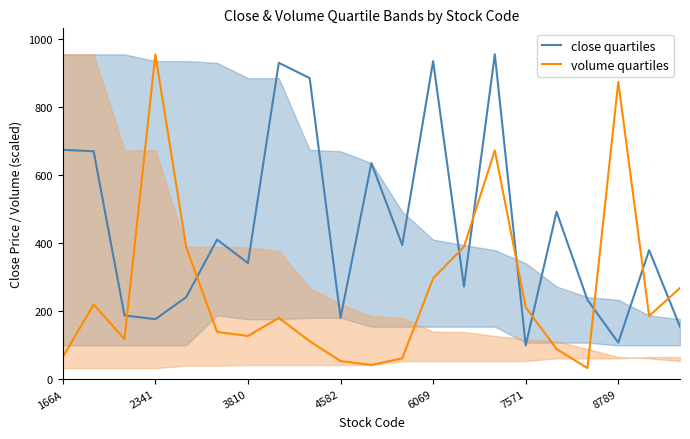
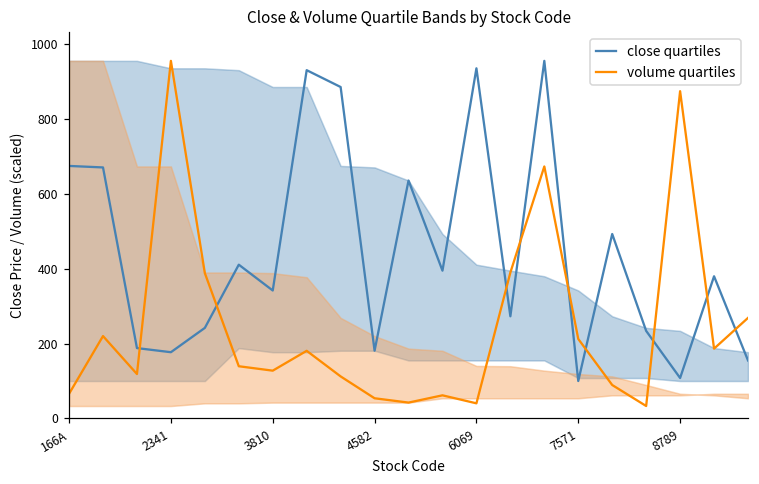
  {
    "volume quartiles": {
      "166A": 70,
      "2341": 960,
      "3810": 130,
      "4582": 50,
-     "6069": 300,
+     "6069": 40,
      "7571": 210,
      "8789": 870
    }
  }
